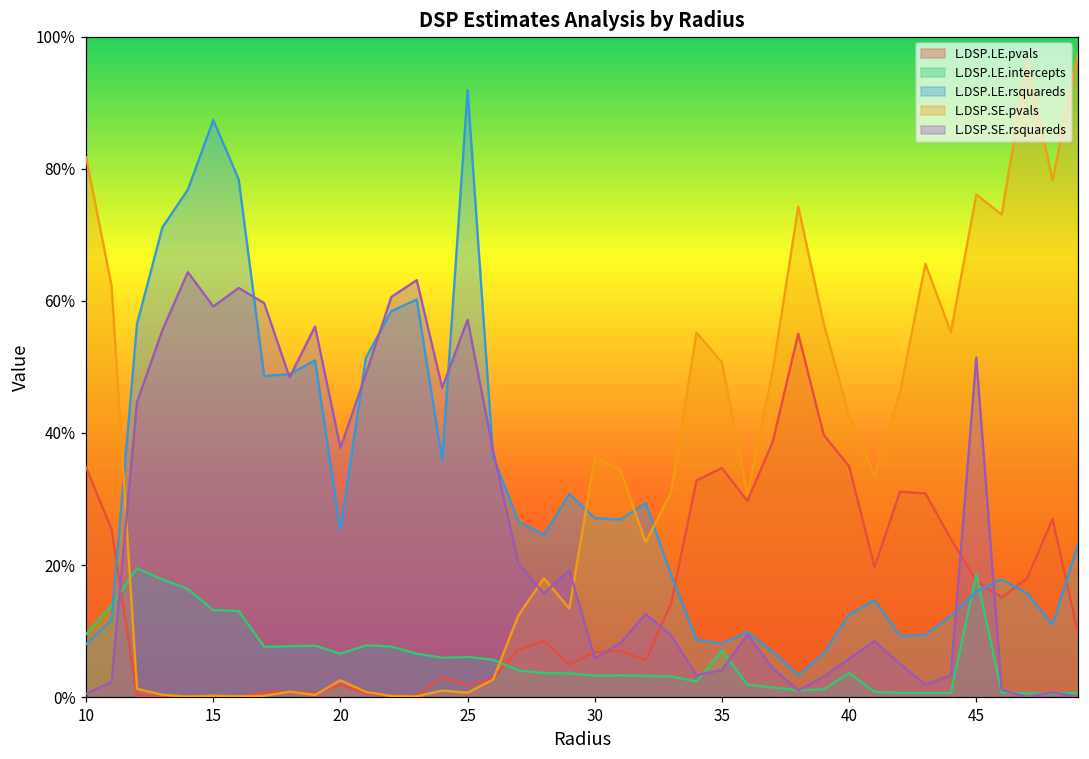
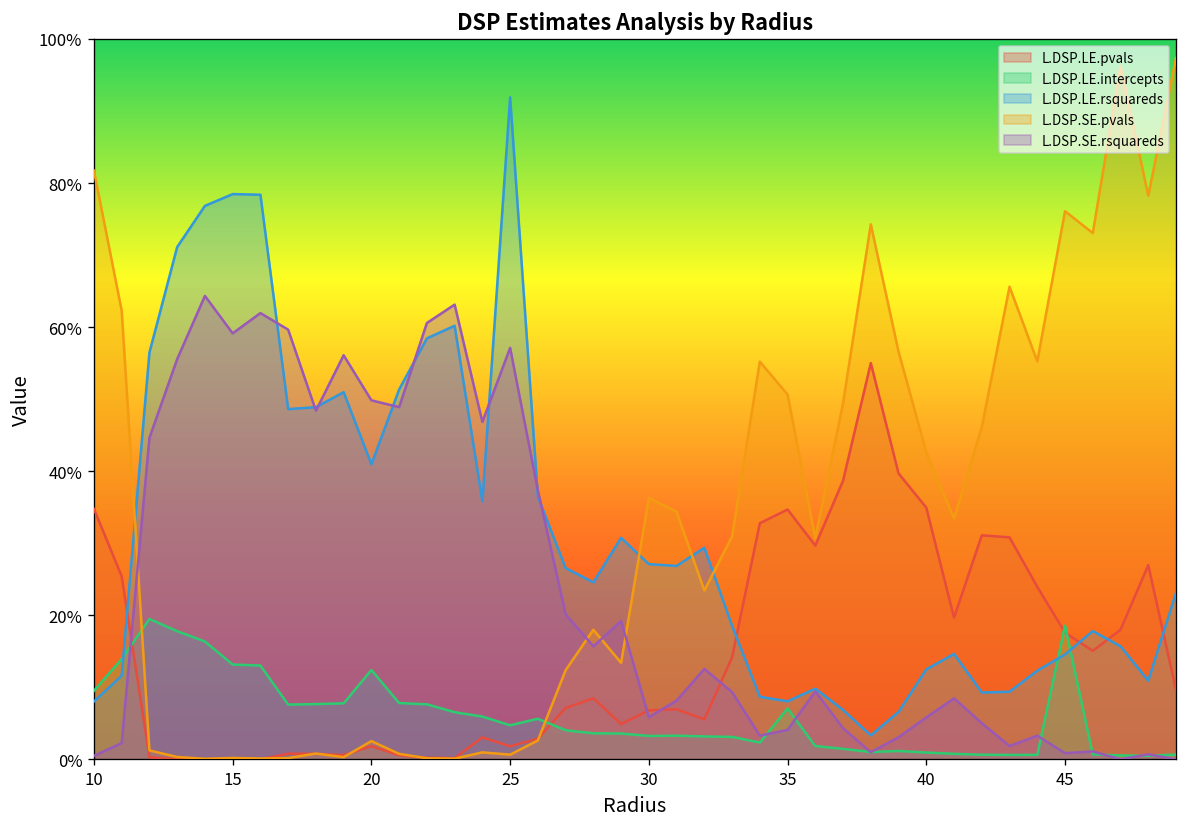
  {
    "L.DSP.LE.intercepts": {
      "10": "10%",
      "15": "13%",
-     "20": "7%",
-     "25": "6%",
+     "20": "12%",
+     "25": "5%",
      "30": "3%",
      "35": "7%",
-     "40": "4%",
+     "40": "1%",
      "45": "19%"
    },
    "L.DSP.LE.rsquareds": {
      "10": "8%",
-     "15": "87%",
-     "20": "25%",
+     "15": "78%",
+     "20": "41%",
      "25": "92%",
      "30": "27%",
      "35": "8%",
      "40": "13%",
-     "45": "16%"
+     "45": "15%"
    },
    "L.DSP.SE.rsquareds": {
      "10": "1%",
      "15": "59%",
-     "20": "38%",
+     "20": "50%",
      "25": "57%",
      "30": "6%",
      "35": "4%",
      "40": "6%",
-     "45": "51%"
+     "45": "1%"
    }
  }
